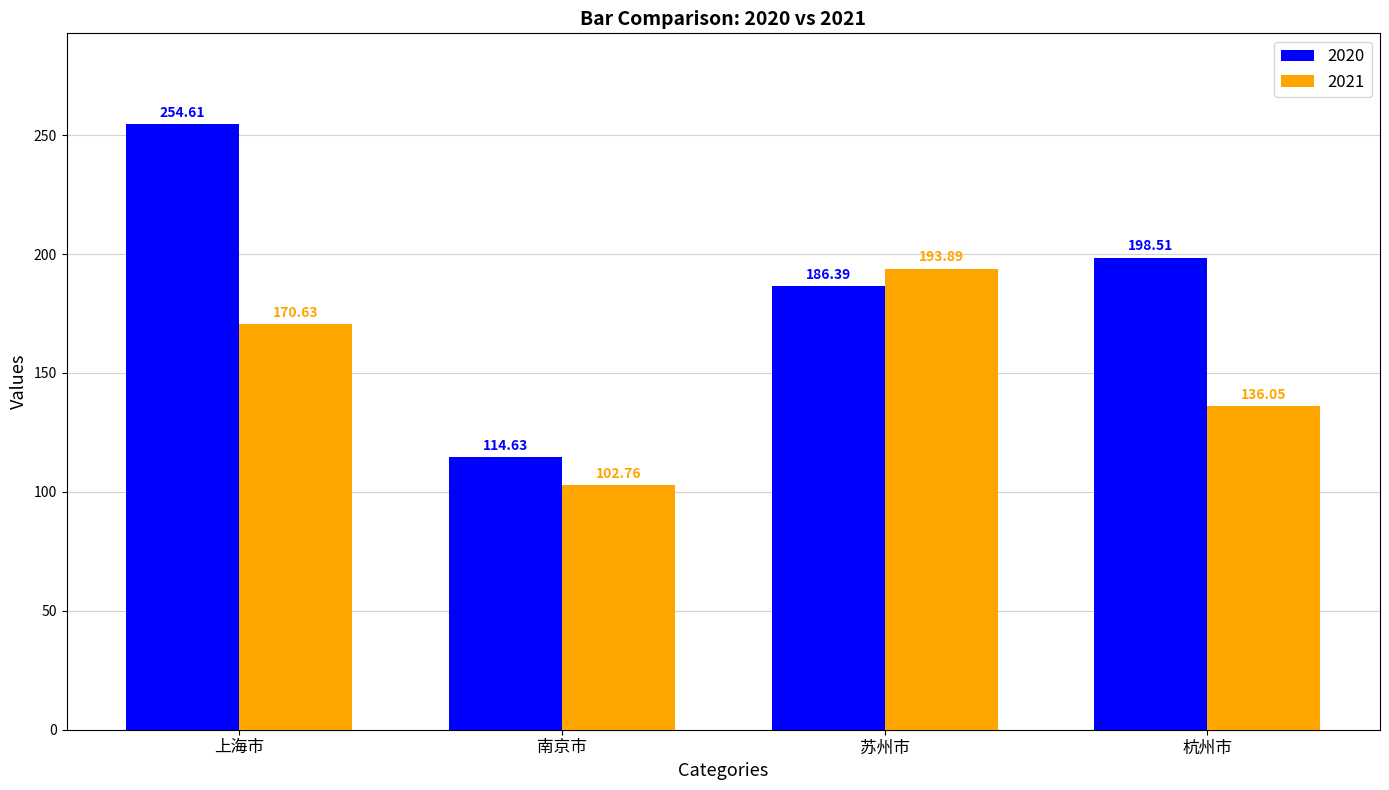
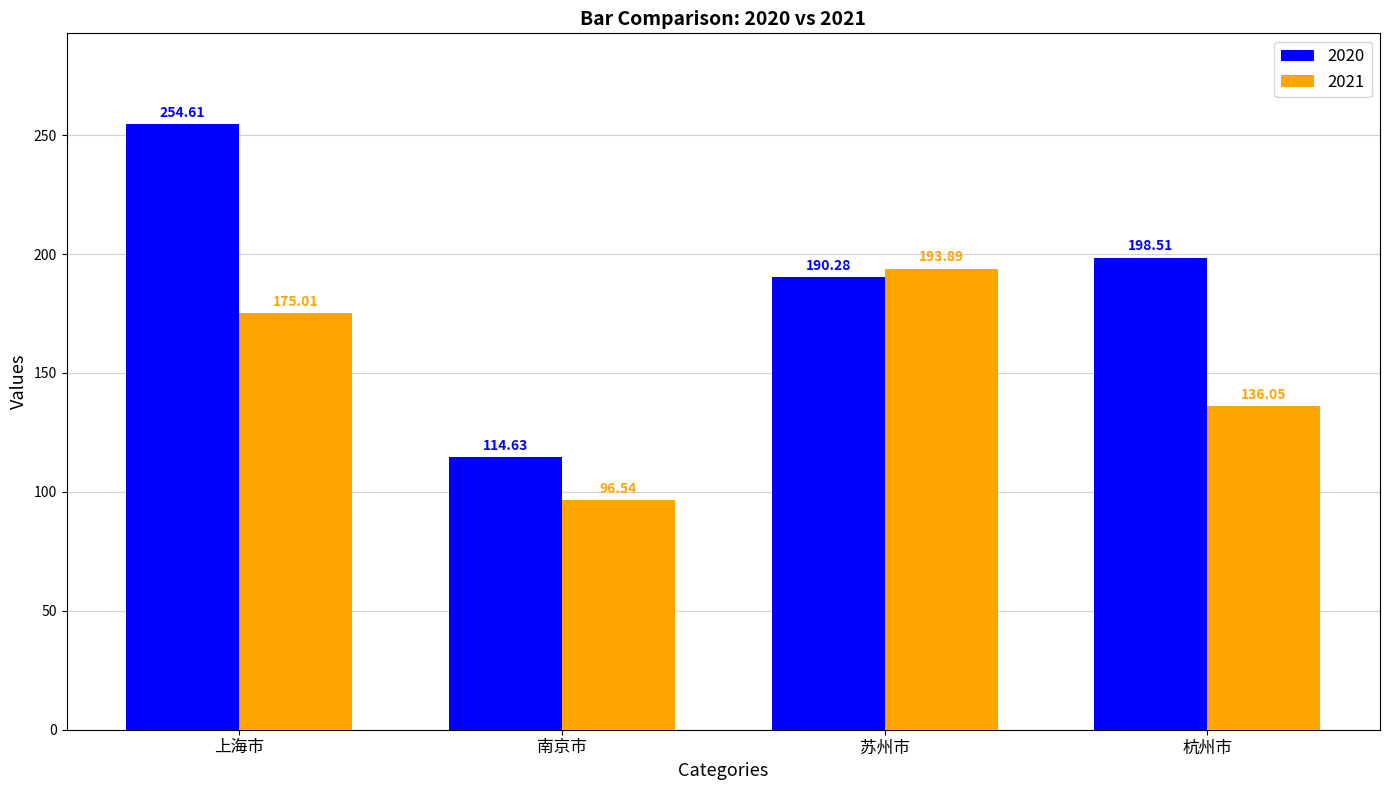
  {
    "2020": {
      "上海市": 254.61,
      "南京市": 114.63,
-     "苏州市": 186.39,
+     "苏州市": 190.28,
      "杭州市": 198.51
    },
    "2021": {
-     "上海市": 170.63,
-     "南京市": 102.76,
+     "上海市": 175.01,
+     "南京市": 96.54,
      "苏州市": 193.89,
      "杭州市": 136.05
    }
  }
